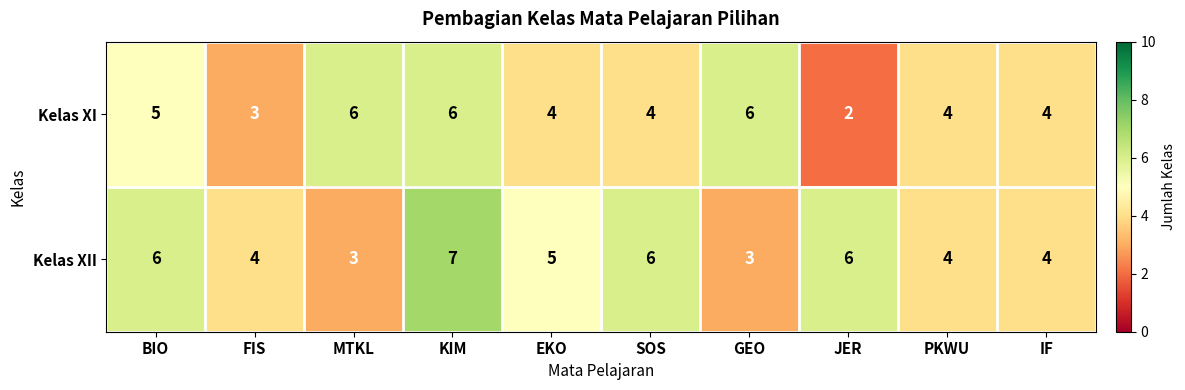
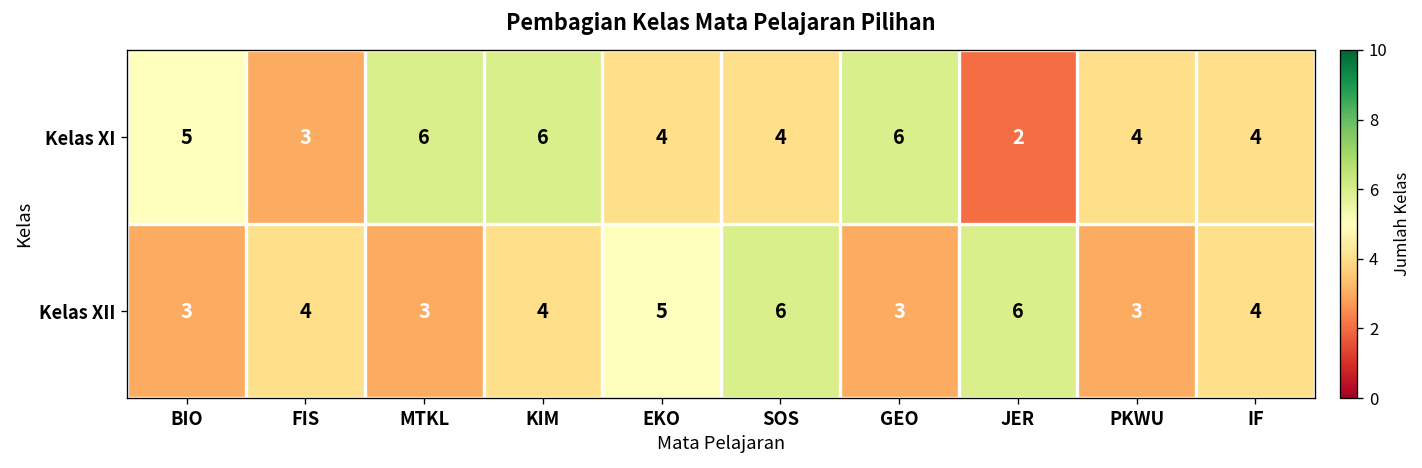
  {
    "Kelas XI": {
      "BIO": 5,
      "FIS": 3,
      "MTKL": 6,
      "KIM": 6,
      "EKO": 4,
      "SOS": 4,
      "GEO": 6,
      "JER": 2,
      "PKWU": 4,
      "IF": 4
    },
    "Kelas XII": {
-     "BIO": 6,
+     "BIO": 3,
      "FIS": 4,
      "MTKL": 3,
-     "KIM": 7,
+     "KIM": 4,
      "EKO": 5,
      "SOS": 6,
      "GEO": 3,
      "JER": 6,
-     "PKWU": 4,
+     "PKWU": 3,
      "IF": 4
    }
  }
